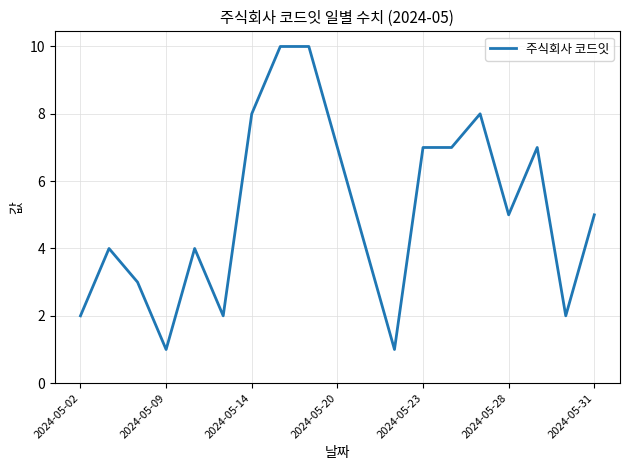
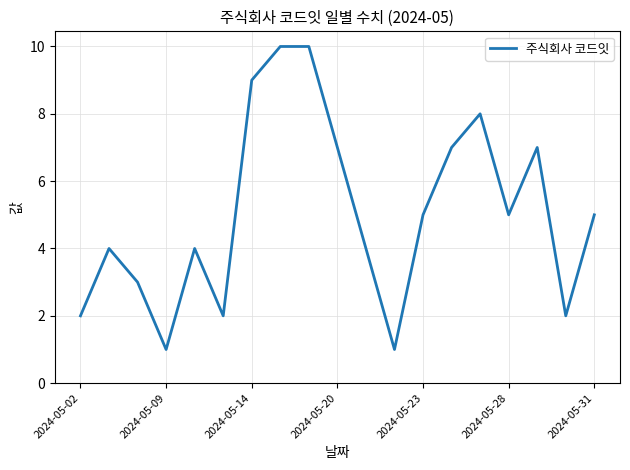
  {
    "2024-05-02": 2,
    "2024-05-09": 1,
-   "2024-05-14": 8,
+   "2024-05-14": 9,
    "2024-05-20": 7,
-   "2024-05-23": 7,
+   "2024-05-23": 5,
    "2024-05-28": 5,
    "2024-05-31": 5
  }
